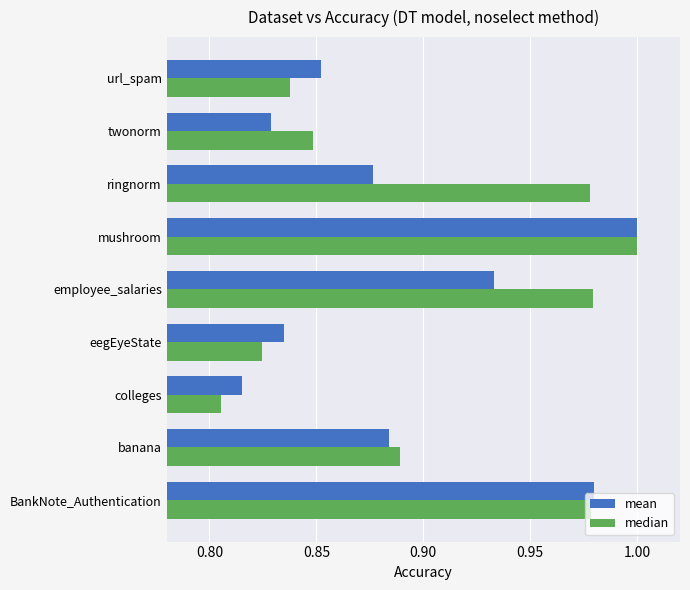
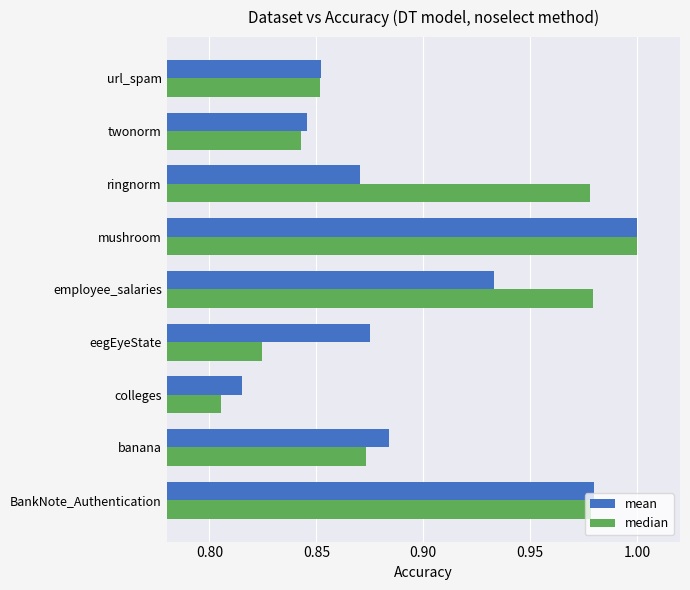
  {
    "mean": {
      "url_spam": 0.852,
-     "twonorm": 0.829,
-     "ringnorm": 0.877,
+     "twonorm": 0.846,
+     "ringnorm": 0.871,
      "mushroom": 1.000,
      "employee_salaries": 0.933,
-     "eegEyeState": 0.835,
+     "eegEyeState": 0.875,
      "colleges": 0.815,
      "banana": 0.884,
      "BankNote_Authentication": 0.980
    },
    "median": {
-     "url_spam": 0.838,
-     "twonorm": 0.848,
+     "url_spam": 0.852,
+     "twonorm": 0.843,
      "ringnorm": 0.978,
      "mushroom": 1.000,
      "employee_salaries": 0.979,
      "eegEyeState": 0.825,
      "colleges": 0.805,
-     "banana": 0.889
+     "banana": 0.873
    }
  }
